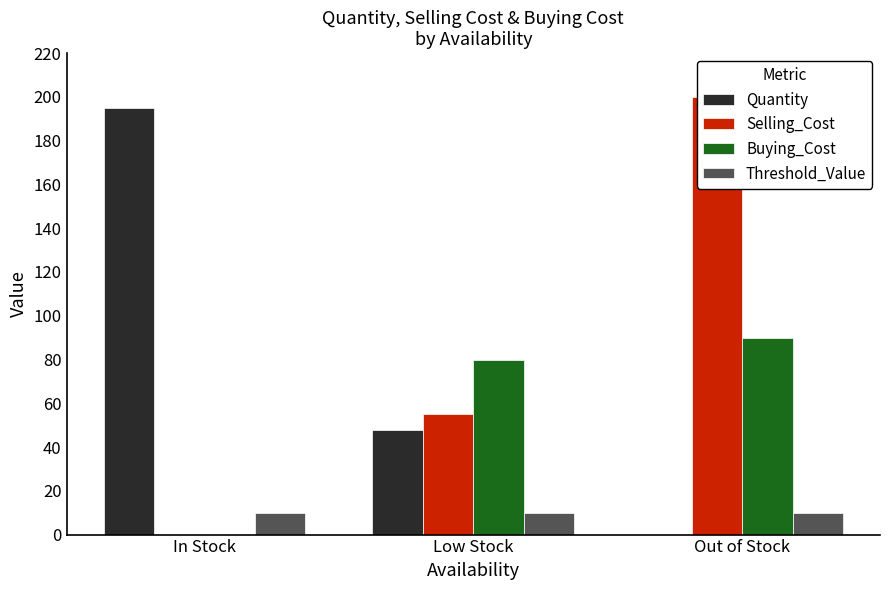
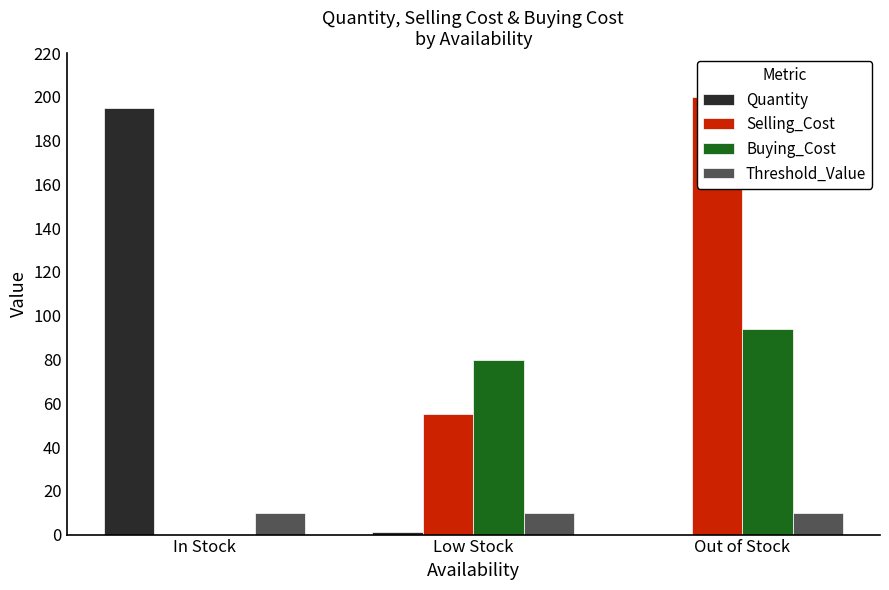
  {
    "Quantity": {
      "In Stock": 195,
-     "Low Stock": 48,
+     "Low Stock": 1,
      "Out of Stock": 0
    },
    "Selling_Cost": {
      "In Stock": 0,
      "Low Stock": 55
    },
    "Buying_Cost": {
      "In Stock": 0,
      "Low Stock": 80,
-     "Out of Stock": 90
+     "Out of Stock": 94
    },
    "Threshold_Value": {
      "In Stock": 10,
      "Low Stock": 10,
      "Out of Stock": 10
    }
  }
